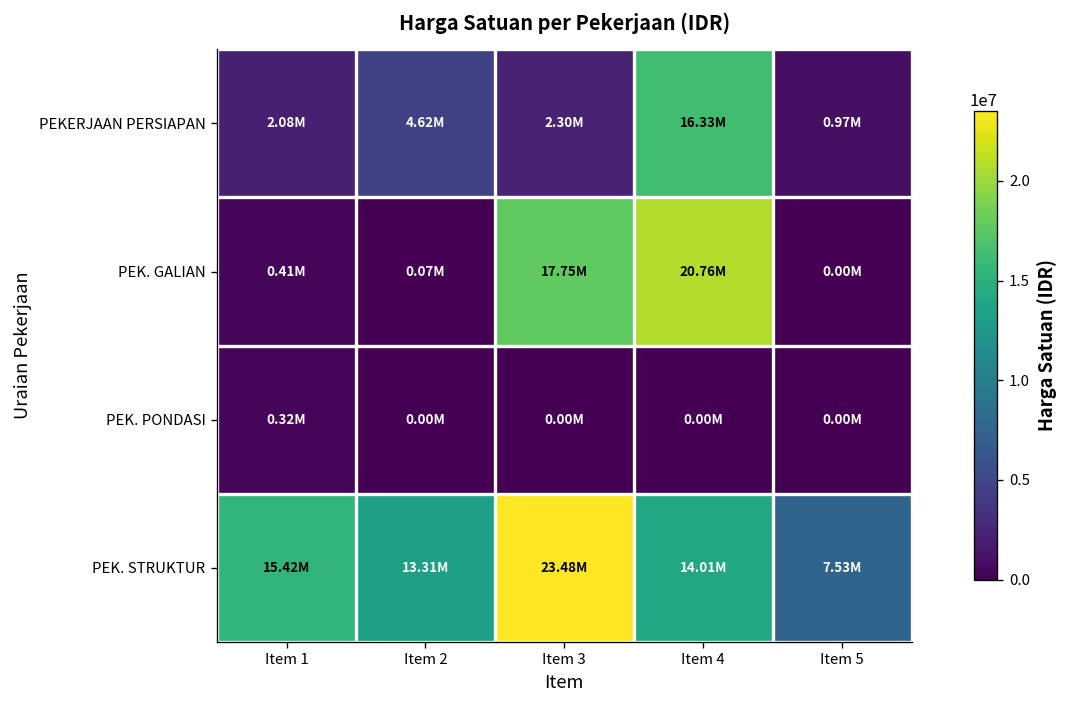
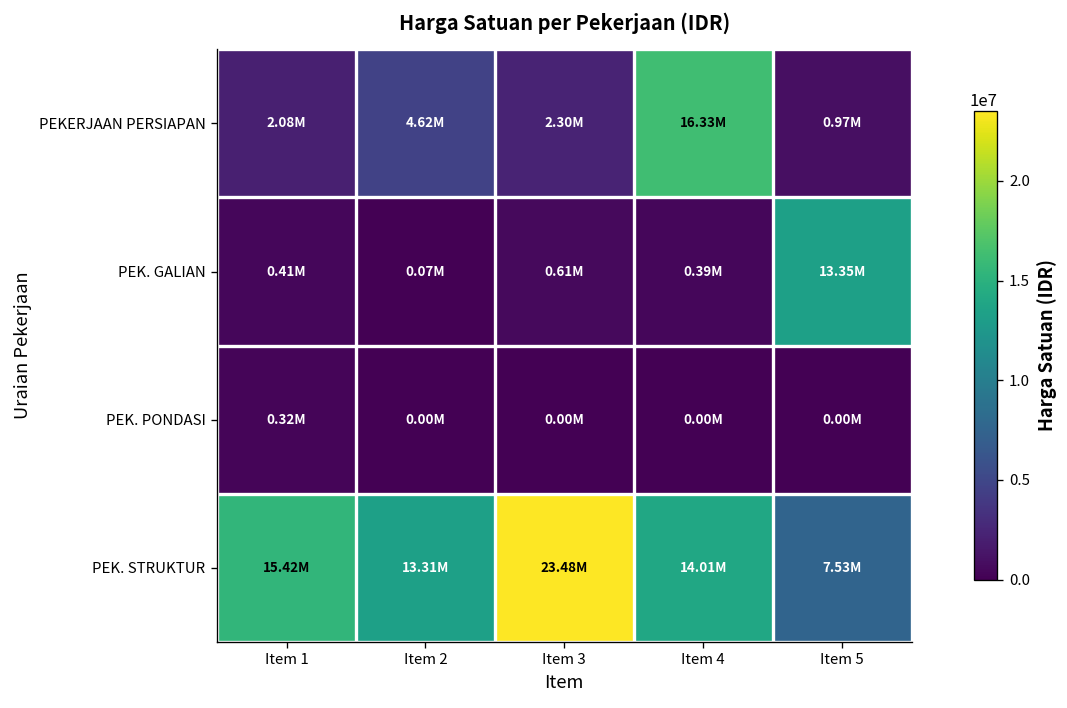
  {
    "PEKERJAAN PERSIAPAN": {
      "Item 1": "2.08M",
      "Item 2": "4.62M",
      "Item 3": "2.30M",
      "Item 4": "16.33M",
      "Item 5": "0.97M"
    },
    "PEK. GALIAN": {
      "Item 1": "0.41M",
      "Item 2": "0.07M",
-     "Item 3": "17.75M",
-     "Item 4": "20.76M",
-     "Item 5": "0.00M"
+     "Item 3": "0.61M",
+     "Item 4": "0.39M",
+     "Item 5": "13.35M"
    },
    "PEK. PONDASI": {
      "Item 1": "0.32M",
      "Item 2": "0.00M",
      "Item 3": "0.00M",
      "Item 4": "0.00M",
      "Item 5": "0.00M"
    },
    "PEK. STRUKTUR": {
      "Item 1": "15.42M",
      "Item 2": "13.31M",
      "Item 3": "23.48M",
      "Item 4": "14.01M",
      "Item 5": "7.53M"
    }
  }
